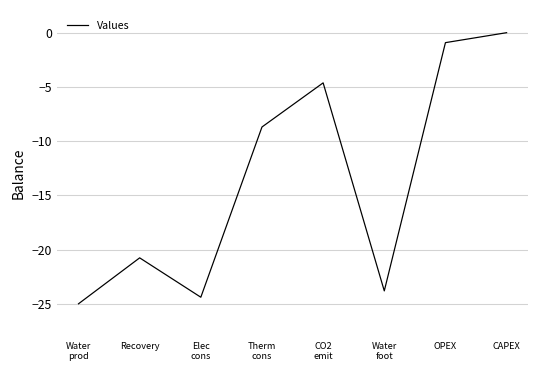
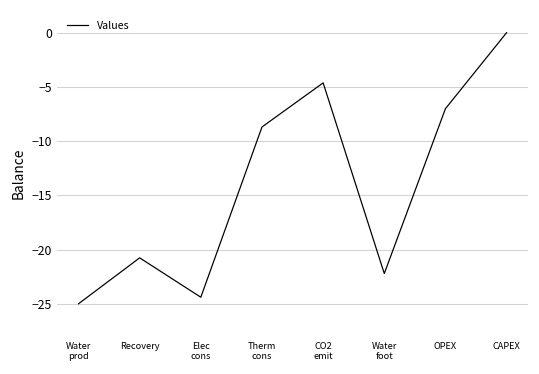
  {
    "Water prod": -25,
    "Recovery": -21,
    "Elec cons": -24,
    "Therm cons": -9,
    "CO2 emit": -5,
-   "Water foot": -24,
-   "OPEX": -1,
+   "Water foot": -22,
+   "OPEX": -7,
    "CAPEX": 0
  }
